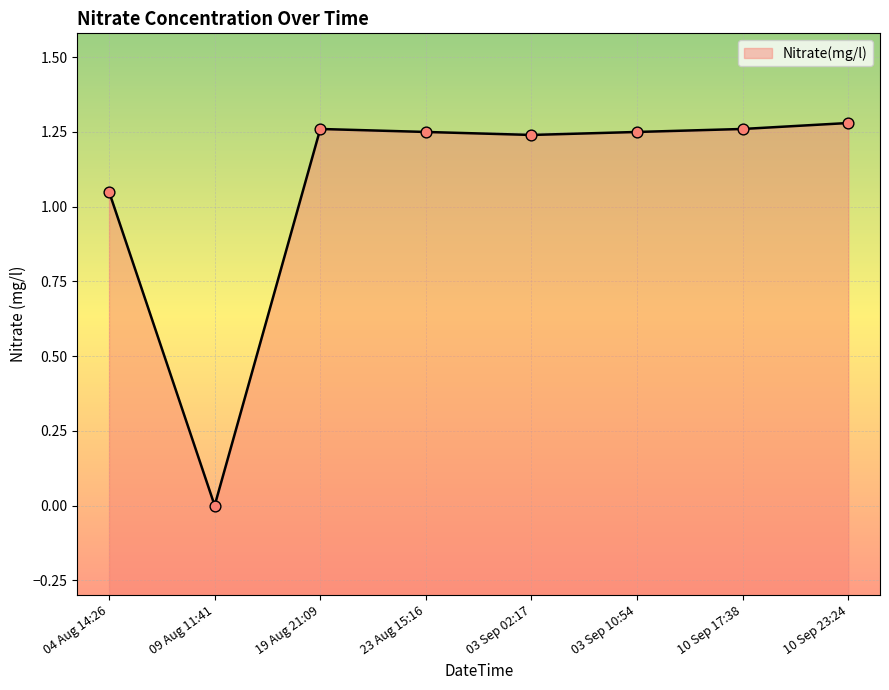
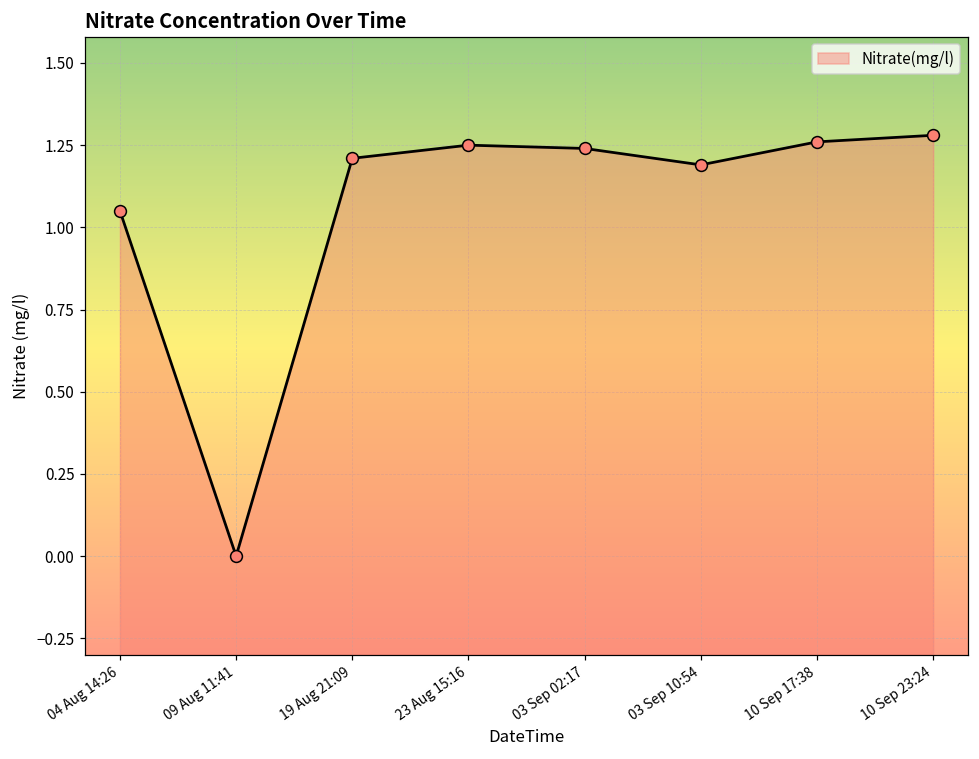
  {
    "04 Aug 14:26": 1.05,
    "09 Aug 11:41": 0.00,
-   "19 Aug 21:09": 1.26,
+   "19 Aug 21:09": 1.21,
    "23 Aug 15:16": 1.25,
    "03 Sep 02:17": 1.24,
-   "03 Sep 10:54": 1.25,
+   "03 Sep 10:54": 1.19,
    "10 Sep 17:38": 1.26,
    "10 Sep 23:24": 1.28
  }
